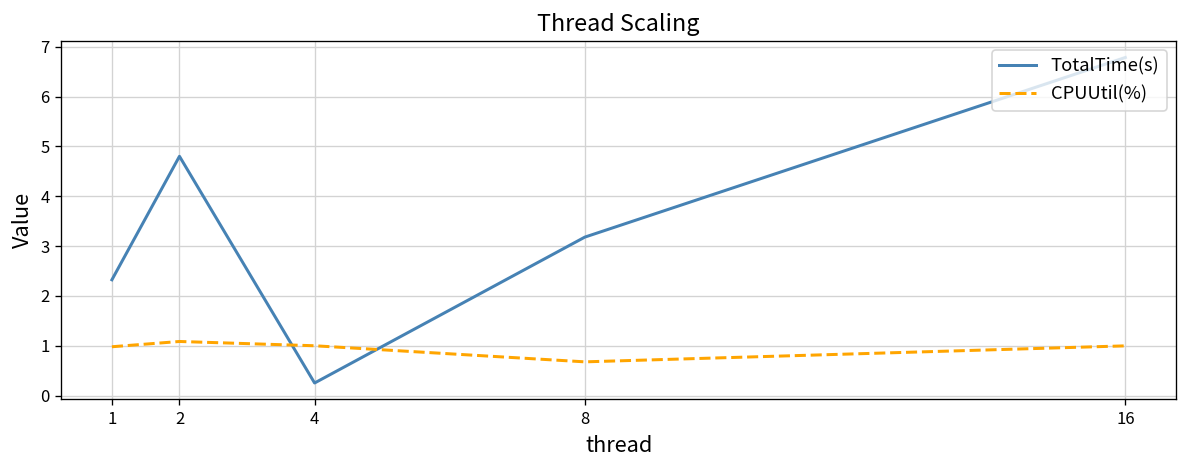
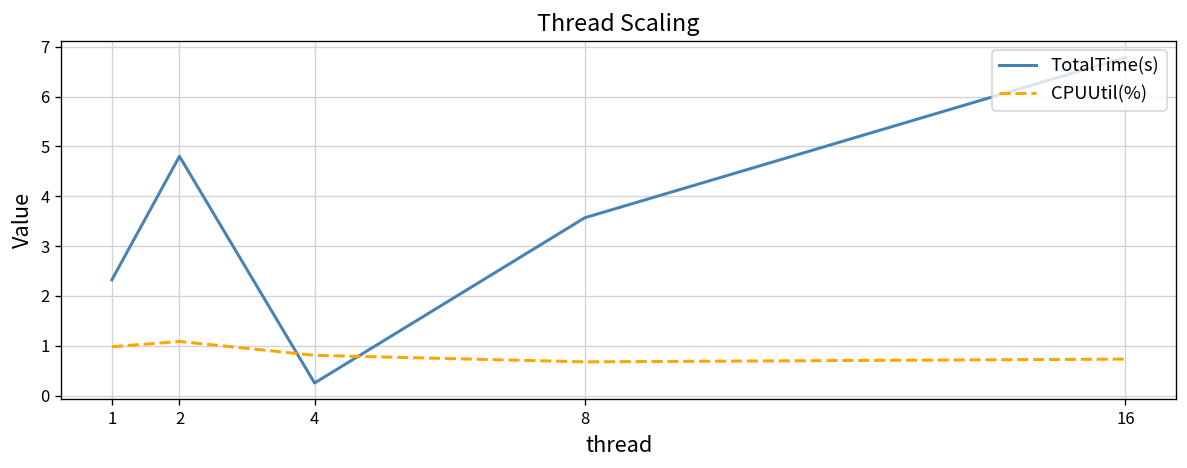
  {
    "TotalTime(s)": {
      "1": 2.3,
      "2": 4.8,
      "4": 0.3,
-     "8": 3.2
+     "8": 3.6
    },
    "CPUUtil(%)": {
      "1": 1.0,
      "2": 1.1,
-     "4": 1.0,
+     "4": 0.8,
      "8": 0.7,
-     "16": 1.0
+     "16": 0.7
    }
  }
